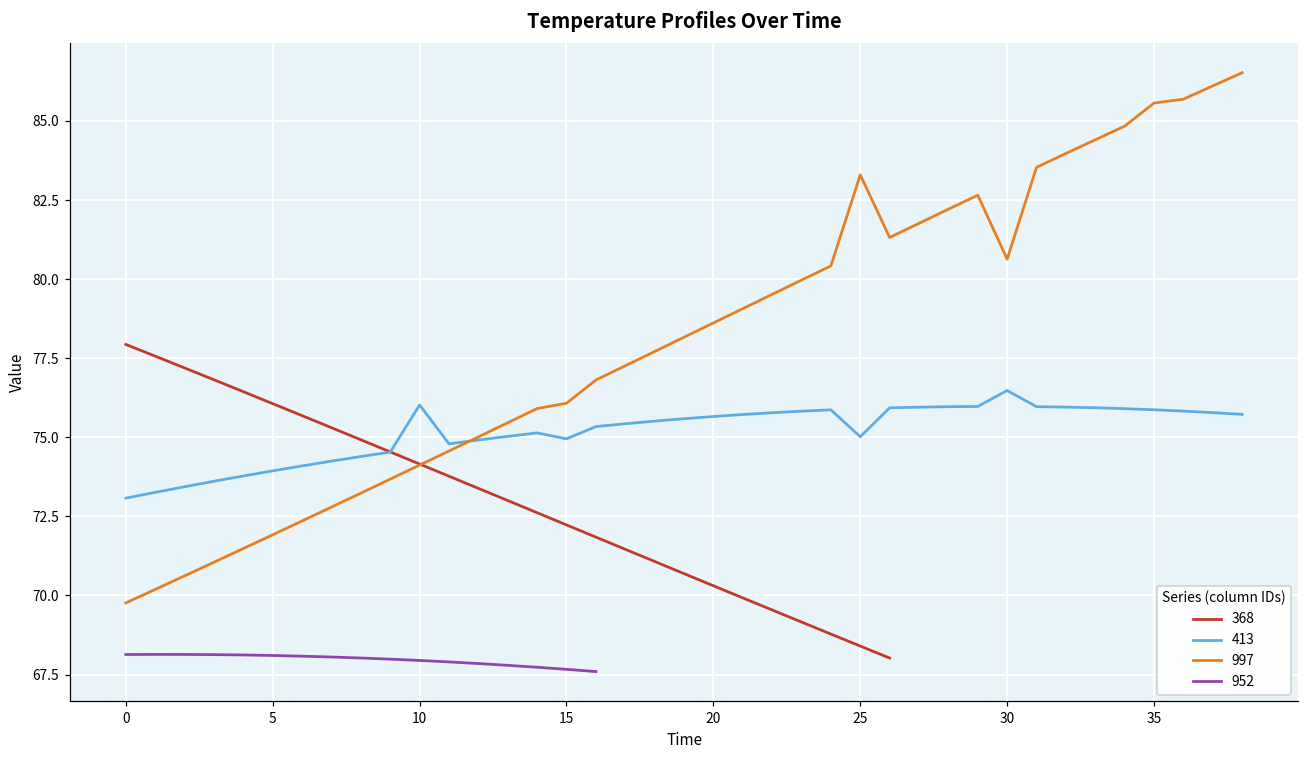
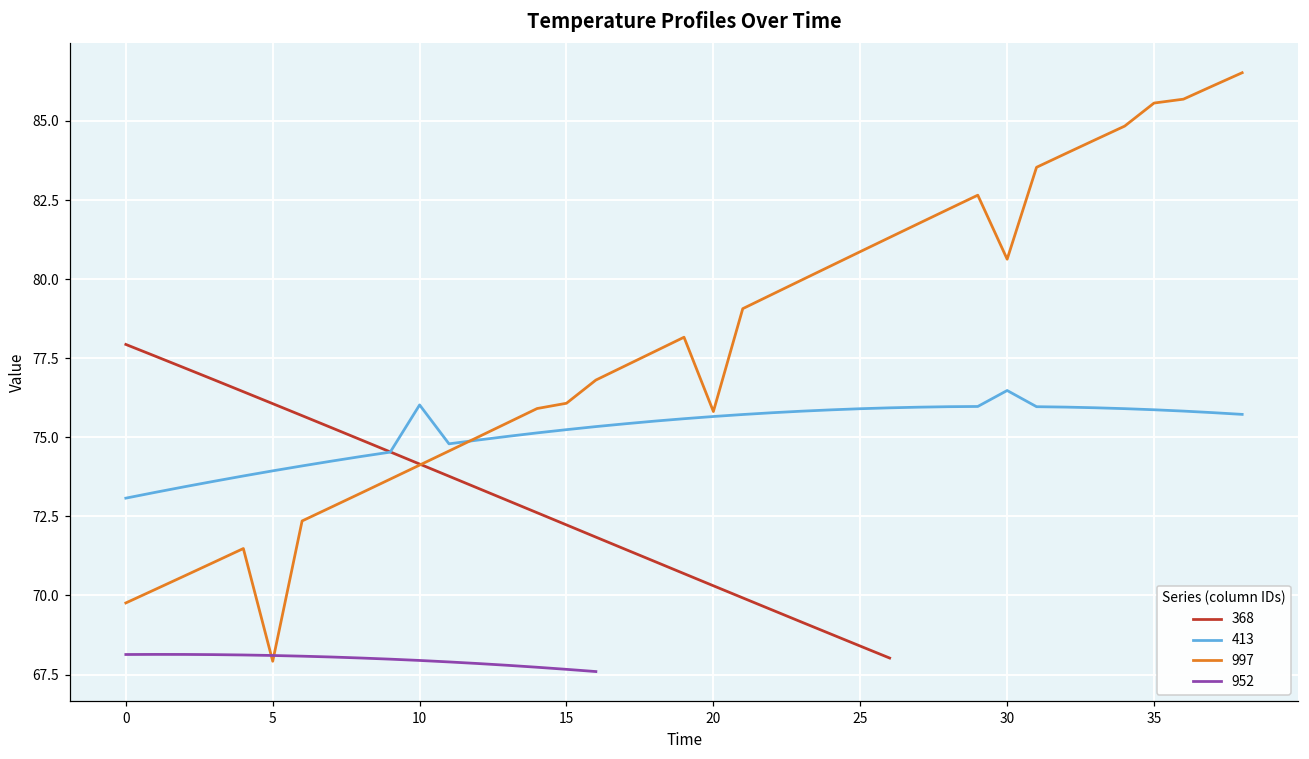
  {
    "368": {
      "0": 77.9,
      "5": 76.1,
      "15": 72.2,
      "20": 70.3,
      "25": 68.4
    },
    "413": {
      "0": 73.1,
      "5": 73.9,
      "10": 76.0,
-     "15": 75.0,
+     "15": 75.2,
      "20": 75.7,
-     "25": 75.0,
+     "25": 75.9,
      "30": 76.5,
      "35": 75.9
    },
    "997": {
      "0": 69.8,
-     "5": 71.9,
+     "5": 67.9,
      "15": 76.1,
-     "20": 78.6,
-     "25": 83.3,
+     "20": 75.8,
+     "25": 80.9,
      "30": 80.6,
      "35": 85.6
    },
    "952": {
      "0": 68.1,
      "5": 68.1,
      "10": 67.9,
      "15": 67.7
    }
  }
